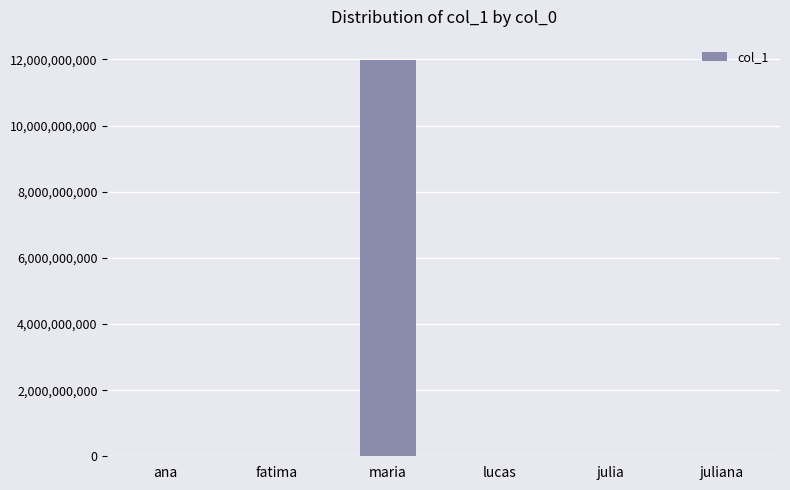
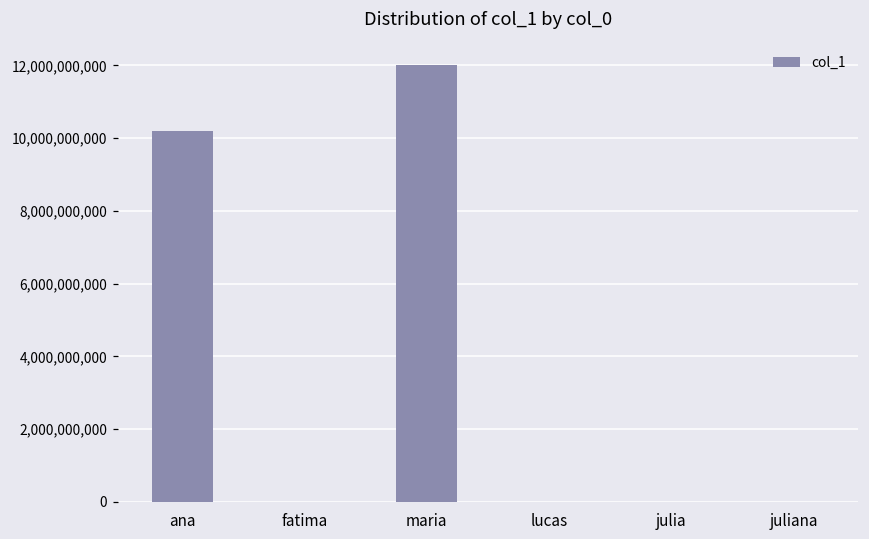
  {
-   "ana": "0",
+   "ana": "10,200,000,000",
    "maria": "12,000,000,000",
    "julia": "0"
  }
